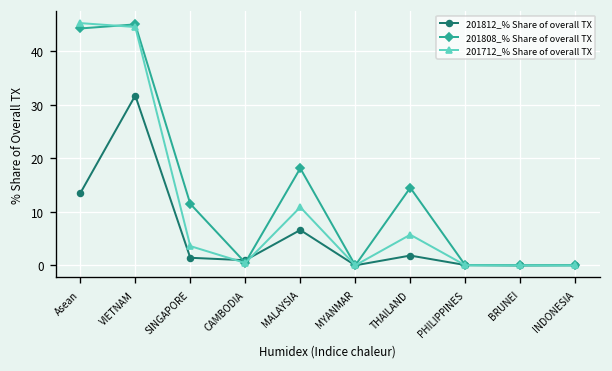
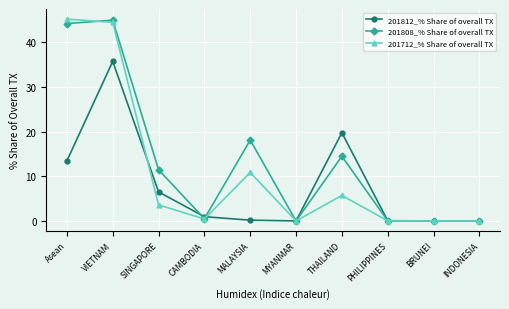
  {
    "201812_% Share of overall TX": {
      "Asean": 13,
-     "VIETNAM": 32,
-     "SINGAPORE": 1,
-     "MALAYSIA": 7,
-     "THAILAND": 2
+     "VIETNAM": 36,
+     "SINGAPORE": 7,
+     "MALAYSIA": 0,
+     "THAILAND": 20
    },
    "201808_% Share of overall TX": {
      "Asean": 44,
      "SINGAPORE": 11,
      "MALAYSIA": 18,
      "THAILAND": 14
    },
    "201712_% Share of overall TX": {
      "Asean": 45,
      "SINGAPORE": 4,
      "MALAYSIA": 11,
      "THAILAND": 6
    }
  }
